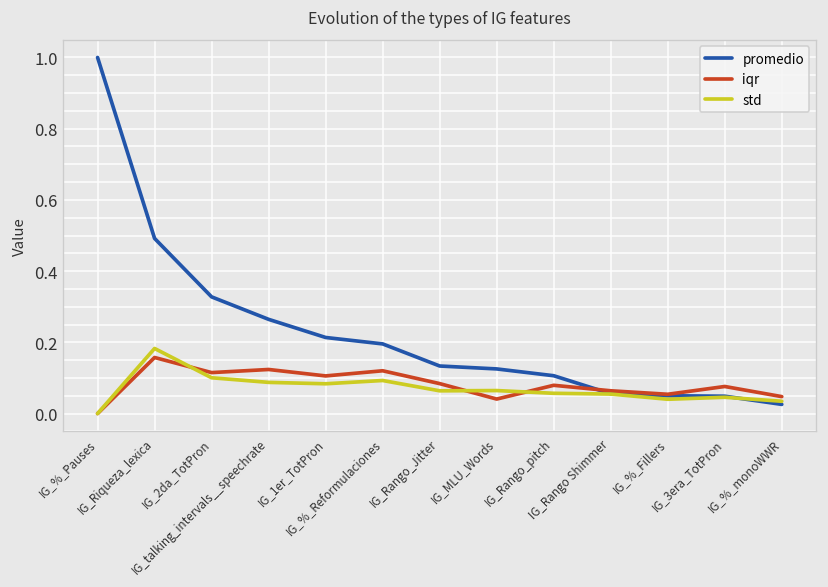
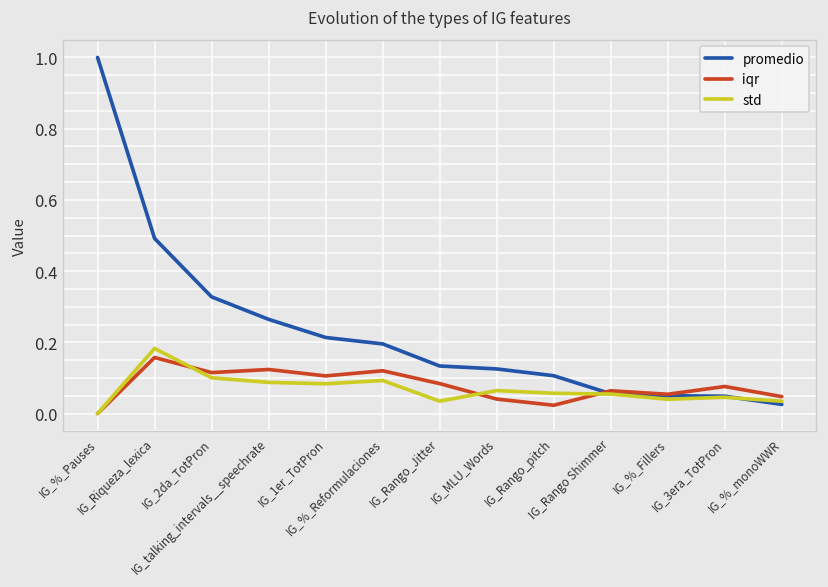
  {
    "promedio": {
      "IG_%_Pauses": 1.00,
      "IG_Riqueza_lexica": 0.49,
      "IG_2da_TotPron": 0.33,
      "IG_talking_intervals__speechrate": 0.26,
      "IG_1er_TotPron": 0.21,
      "IG_%_Reformulaciones": 0.20,
      "IG_Rango_Jitter": 0.13,
      "IG_MLU_Words": 0.13,
      "IG_Rango_pitch": 0.11,
      "IG_%_monoWWR": 0.03
    },
    "iqr": {
      "IG_Riqueza_lexica": 0.16,
      "IG_2da_TotPron": 0.12,
      "IG_talking_intervals__speechrate": 0.12,
      "IG_1er_TotPron": 0.11,
      "IG_%_Reformulaciones": 0.12,
      "IG_Rango_Jitter": 0.08,
      "IG_MLU_Words": 0.04,
-     "IG_Rango_pitch": 0.08,
+     "IG_Rango_pitch": 0.02,
      "IG_3era_TotPron": 0.08,
      "IG_%_monoWWR": 0.05
    },
    "std": {
      "IG_Riqueza_lexica": 0.18,
      "IG_2da_TotPron": 0.10,
      "IG_talking_intervals__speechrate": 0.09,
      "IG_1er_TotPron": 0.08,
      "IG_%_Reformulaciones": 0.09,
-     "IG_Rango_Jitter": 0.06,
+     "IG_Rango_Jitter": 0.03,
      "IG_MLU_Words": 0.06,
      "IG_Rango_pitch": 0.06,
      "IG_%_Fillers": 0.04,
      "IG_%_monoWWR": 0.03
    }
  }
